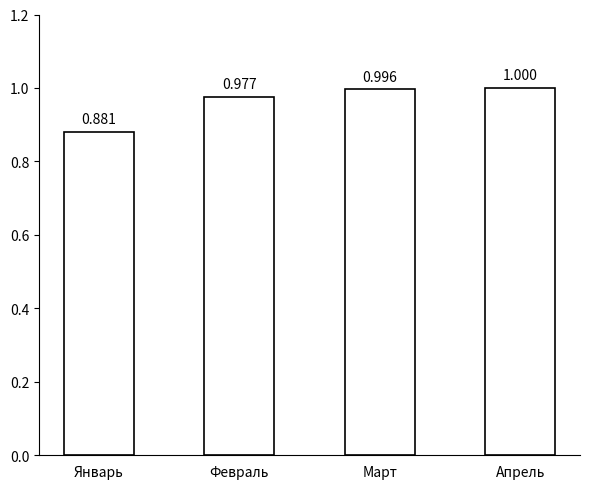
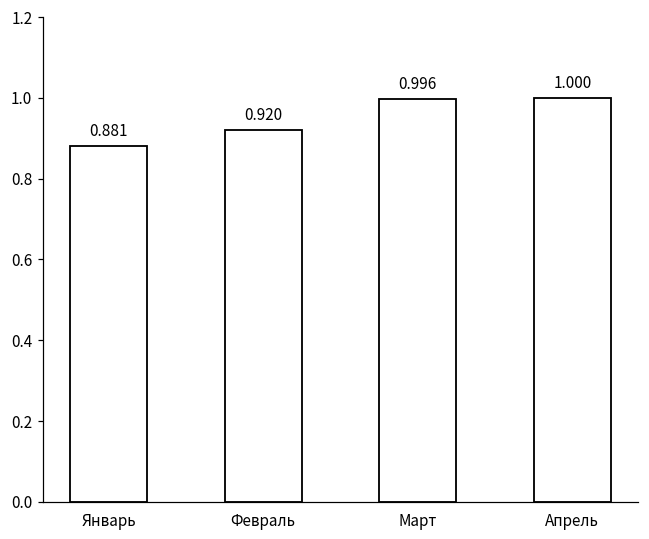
  {
    "Январь": 0.881,
-   "Февраль": 0.977,
+   "Февраль": 0.920,
    "Март": 0.996,
    "Апрель": 1.000
  }
